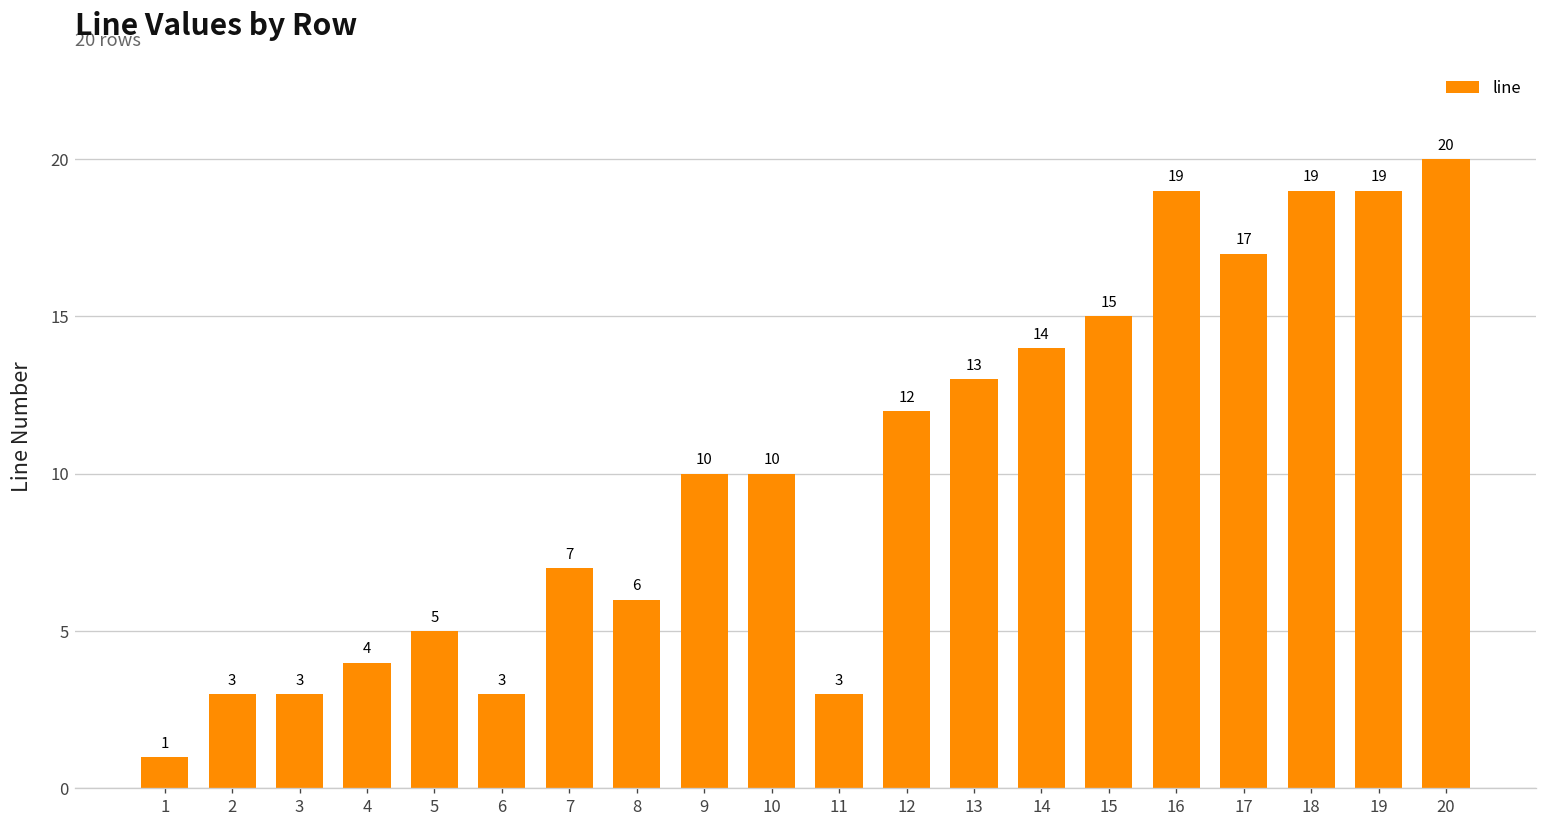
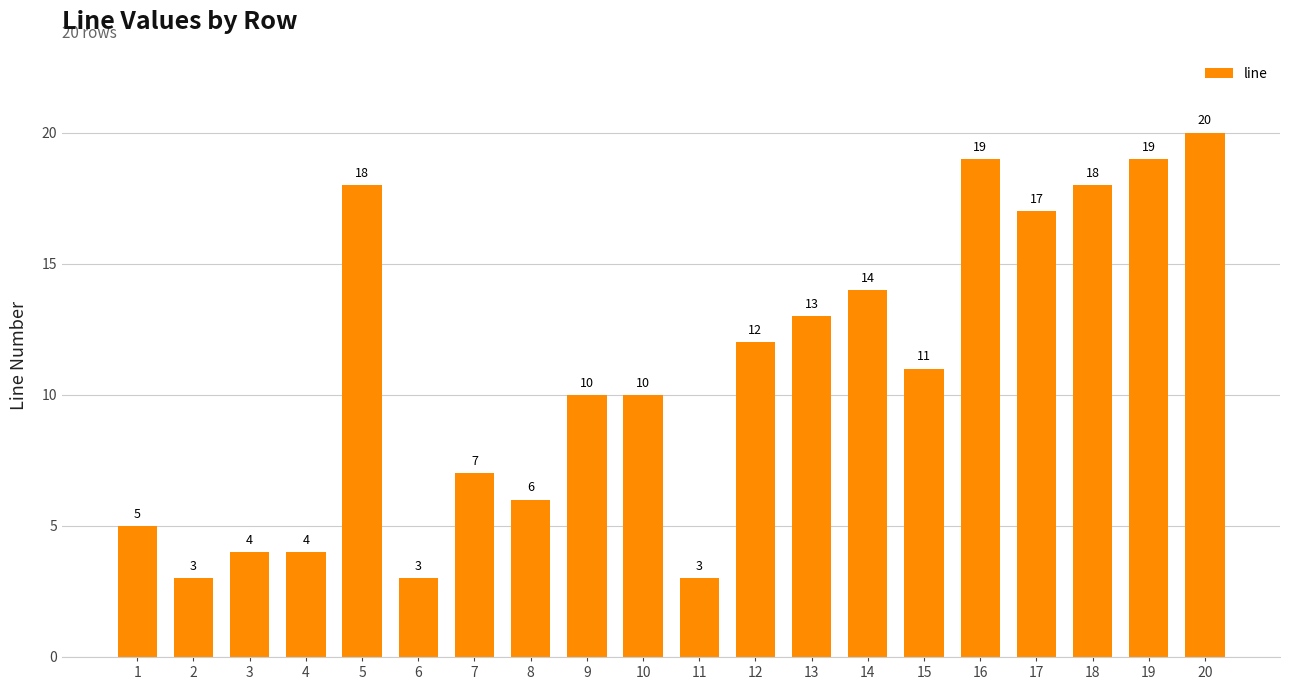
  {
-   "1": 1,
+   "1": 5,
    "2": 3,
-   "3": 3,
+   "3": 4,
    "4": 4,
-   "5": 5,
+   "5": 18,
    "6": 3,
    "7": 7,
    "8": 6,
    "9": 10,
    "10": 10,
    "11": 3,
    "12": 12,
    "13": 13,
    "14": 14,
-   "15": 15,
+   "15": 11,
    "16": 19,
    "17": 17,
-   "18": 19,
+   "18": 18,
    "19": 19,
    "20": 20
  }
